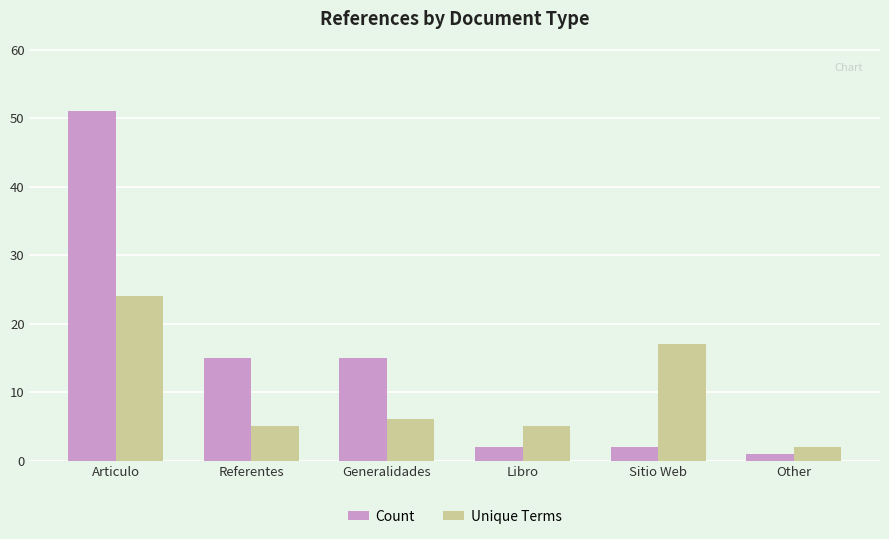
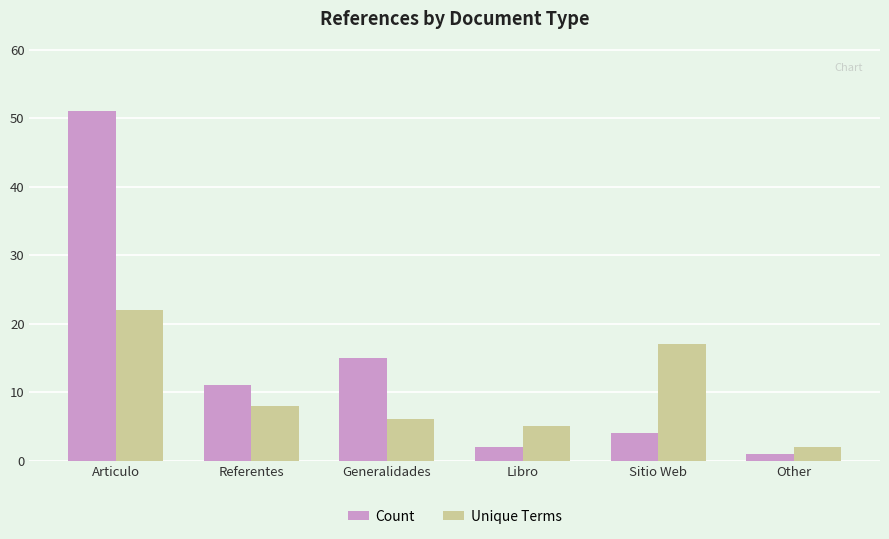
  {
    "Count": {
      "Articulo": 51,
-     "Referentes": 15,
+     "Referentes": 11,
      "Generalidades": 15,
      "Libro": 2,
-     "Sitio Web": 2,
+     "Sitio Web": 4,
      "Other": 1
    },
    "Unique Terms": {
-     "Articulo": 24,
-     "Referentes": 5,
+     "Articulo": 22,
+     "Referentes": 8,
      "Generalidades": 6,
      "Libro": 5,
      "Sitio Web": 17,
      "Other": 2
    }
  }
